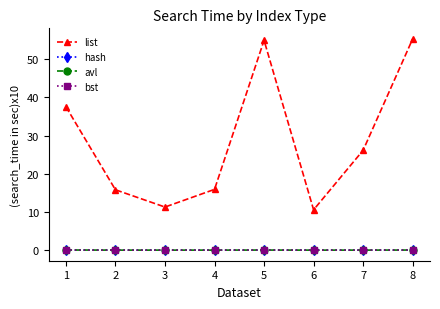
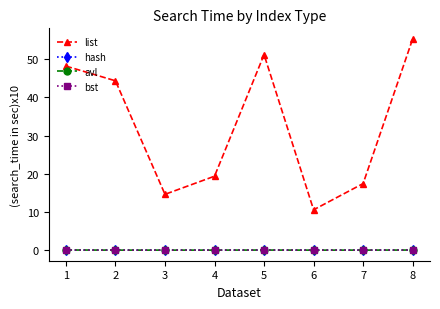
  {
    "list": {
-     "1": 38,
-     "2": 16,
-     "3": 11,
-     "4": 16,
-     "5": 55,
+     "1": 48,
+     "2": 44,
+     "3": 15,
+     "4": 19,
+     "5": 51,
      "6": 11,
-     "7": 26,
+     "7": 17,
      "8": 55
    },
    "bst": {
      "1": 0,
      "2": 0,
      "3": 0,
      "4": 0,
      "5": 0,
      "6": 0,
      "7": 0,
      "8": 0
    }
  }
